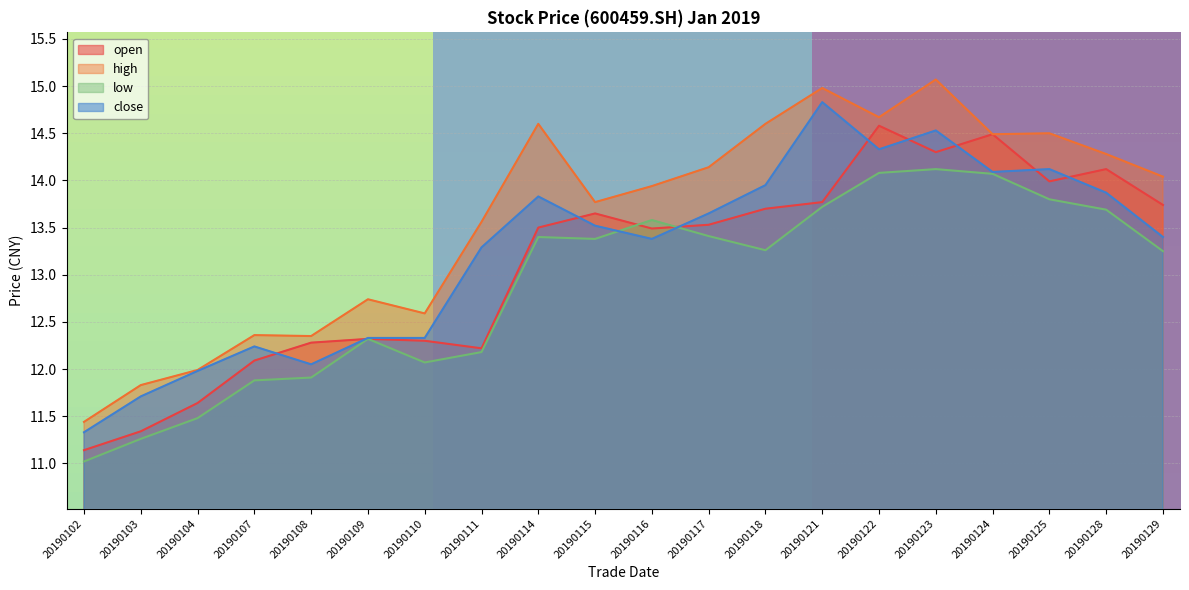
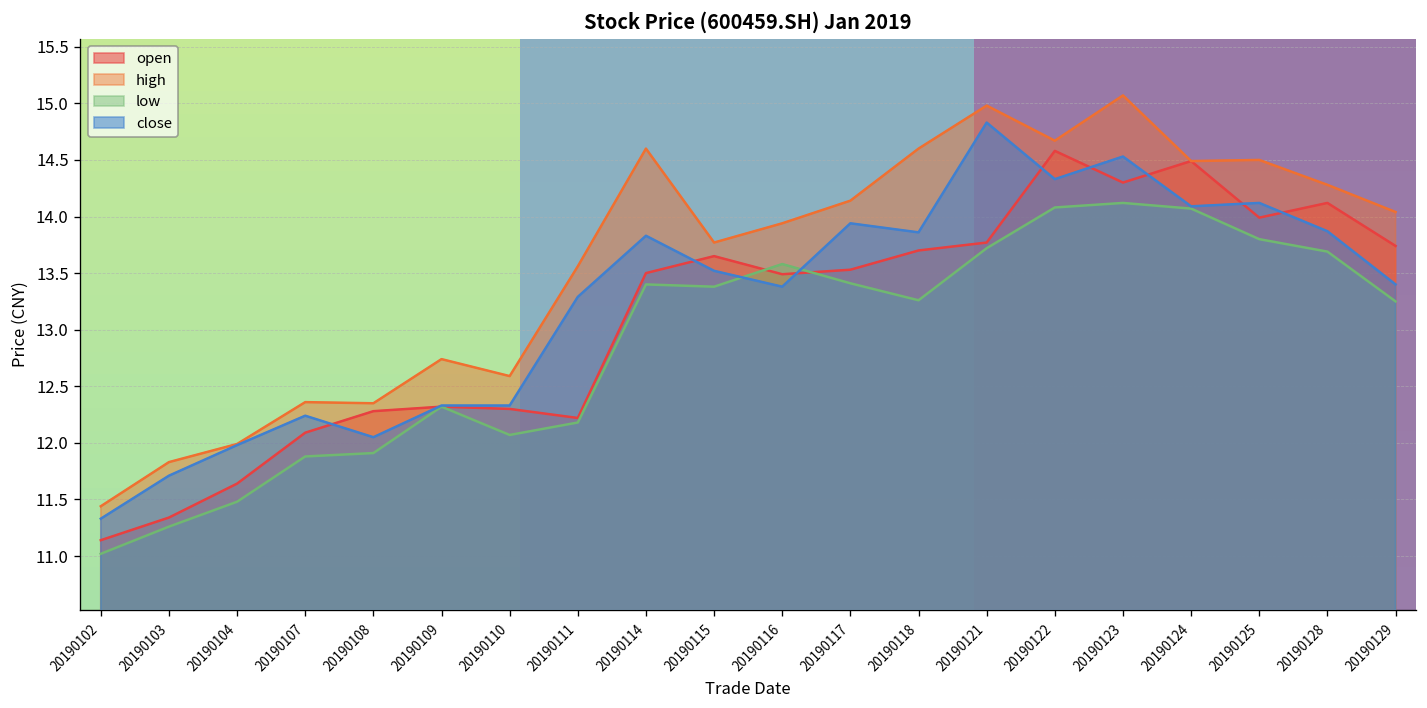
  {
    "low": {
      "20190102": 11.0,
      "20190103": 11.3,
      "20190104": 11.5,
      "20190107": 11.9,
      "20190108": 11.9,
      "20190110": 12.1,
      "20190111": 12.2,
      "20190114": 13.4,
      "20190115": 13.4,
      "20190116": 13.6,
      "20190117": 13.4,
      "20190118": 13.3,
      "20190121": 13.7,
      "20190122": 14.1,
      "20190123": 14.1,
      "20190125": 13.8,
      "20190128": 13.7,
      "20190129": 13.3
    },
    "close": {
      "20190102": 11.3,
      "20190103": 11.7,
      "20190107": 12.2,
      "20190108": 12.1,
      "20190110": 12.3,
      "20190111": 13.3,
      "20190114": 13.8,
      "20190115": 13.5,
      "20190116": 13.4,
-     "20190117": 13.7,
-     "20190118": 14.0,
+     "20190117": 13.9,
+     "20190118": 13.9,
      "20190121": 14.8,
      "20190122": 14.3,
      "20190123": 14.5,
      "20190125": 14.1,
      "20190128": 13.9,
      "20190129": 13.4
    }
  }
